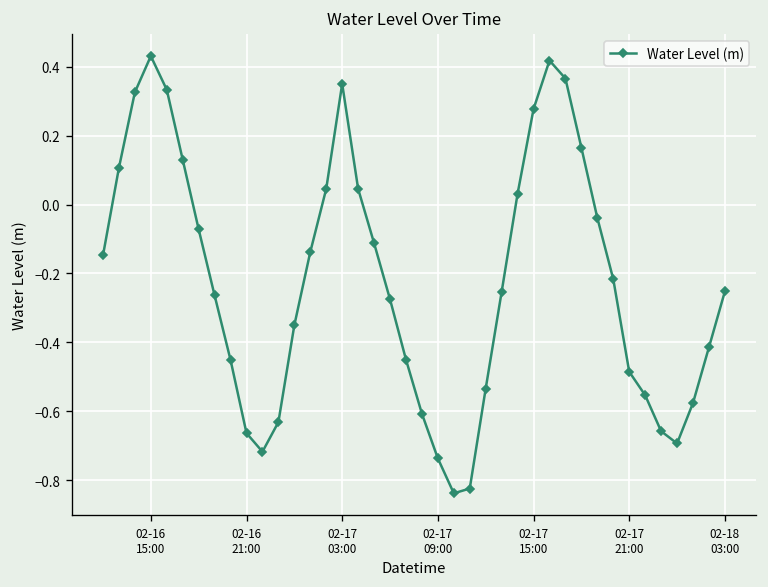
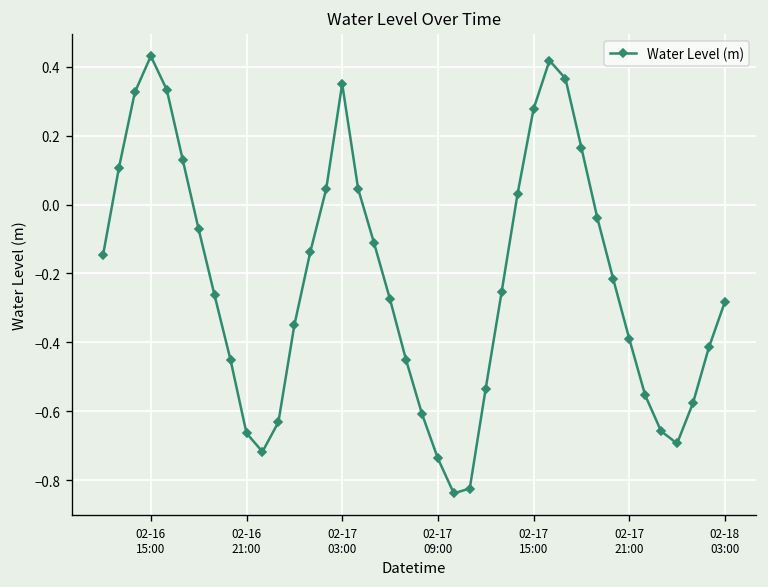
  {
    "02-16 15:00": 0.43,
    "02-16 21:00": -0.66,
    "02-17 03:00": 0.35,
    "02-17 09:00": -0.74,
    "02-17 15:00": 0.28,
-   "02-17 21:00": -0.49,
-   "02-18 03:00": -0.25
+   "02-17 21:00": -0.39,
+   "02-18 03:00": -0.28
  }
